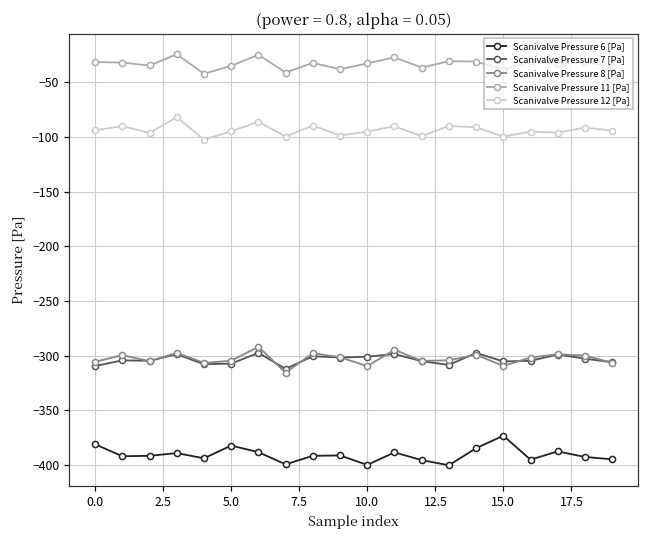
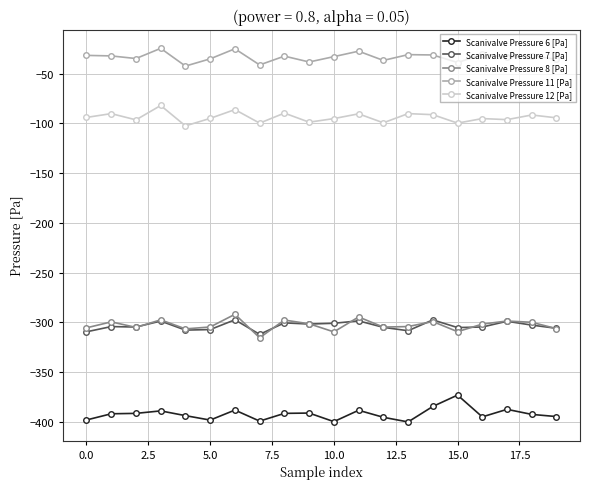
  {
    "Scanivalve Pressure 6 [Pa]": {
-     "0.0": -380,
-     "5.0": -380,
+     "0.0": -400,
+     "5.0": -400,
      "10.0": -400,
      "15.0": -370
    },
    "Scanivalve Pressure 7 [Pa]": {
      "0.0": -310,
      "5.0": -310,
      "10.0": -300,
      "15.0": -310
    }
  }
